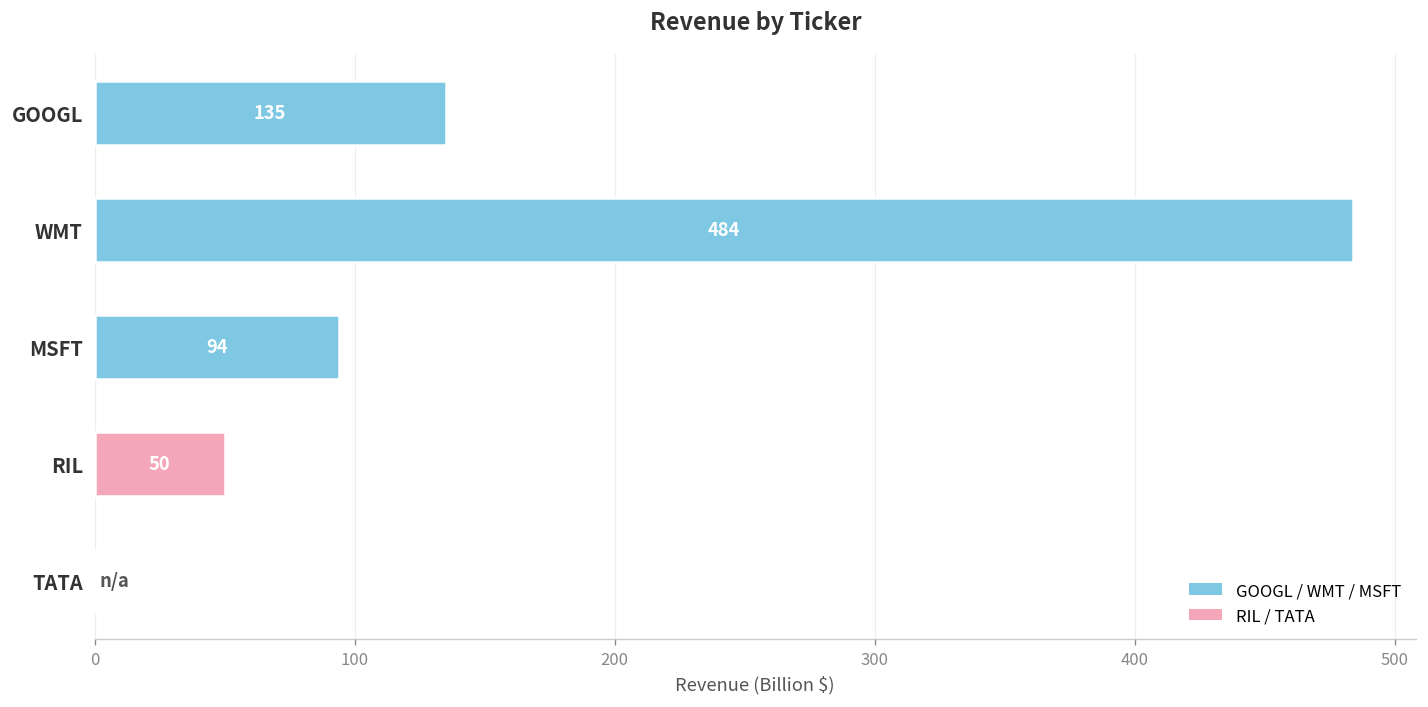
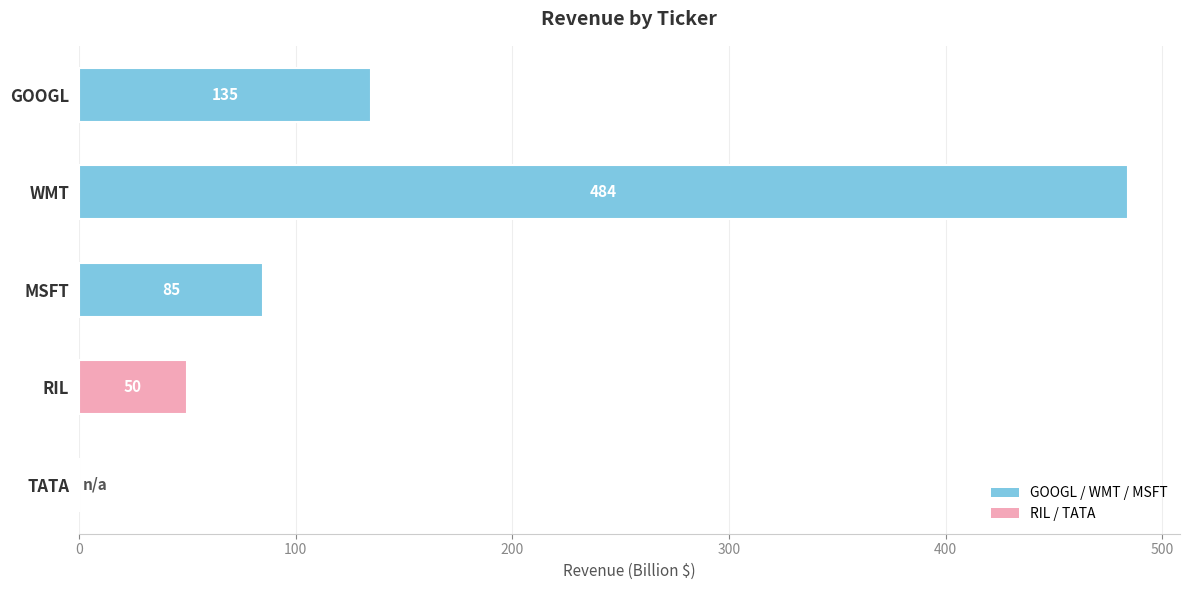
  {
    "GOOGL": 135,
    "WMT": 484,
-   "MSFT": 94,
+   "MSFT": 85,
    "RIL": 50
  }
